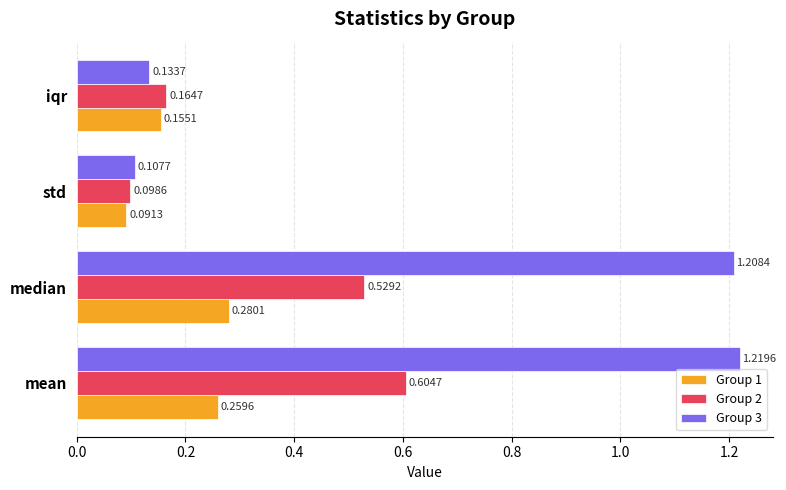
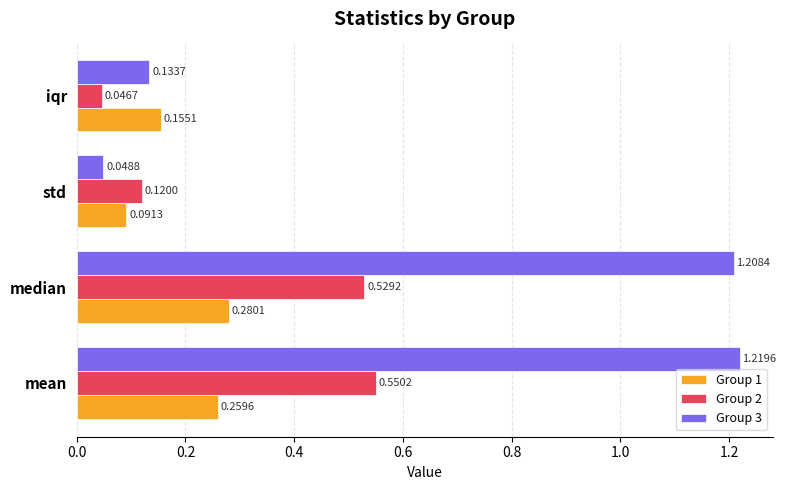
  {
    "Group 1": {
      "iqr": 0.1551,
      "std": 0.0913,
      "median": 0.2801,
      "mean": 0.2596
    },
    "Group 2": {
-     "iqr": 0.1647,
-     "std": 0.0986,
+     "iqr": 0.0467,
+     "std": 0.1200,
      "median": 0.5292,
-     "mean": 0.6047
+     "mean": 0.5502
    },
    "Group 3": {
      "iqr": 0.1337,
-     "std": 0.1077,
+     "std": 0.0488,
      "median": 1.2084,
      "mean": 1.2196
    }
  }
